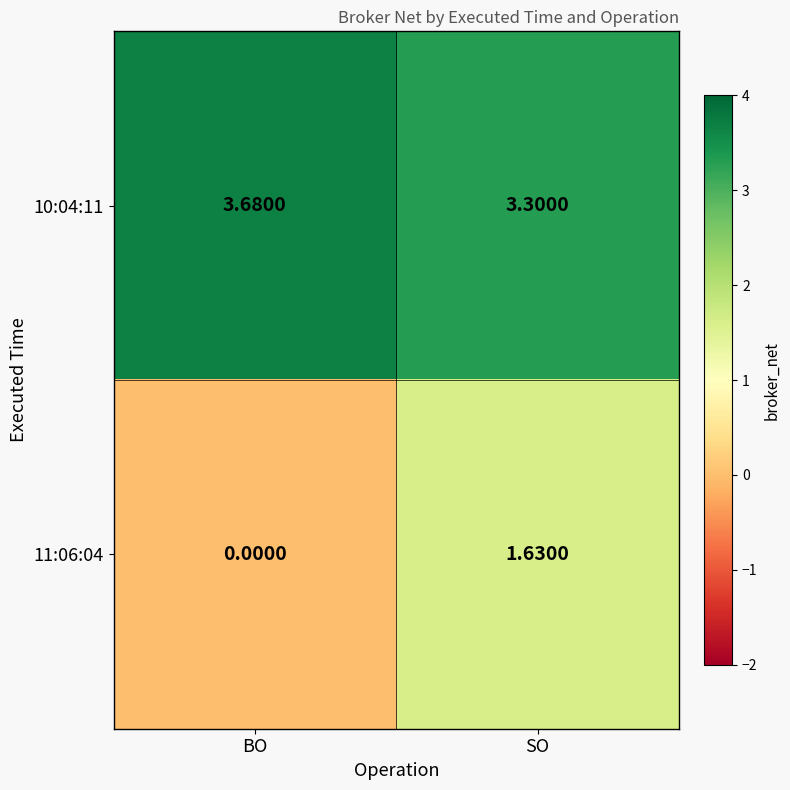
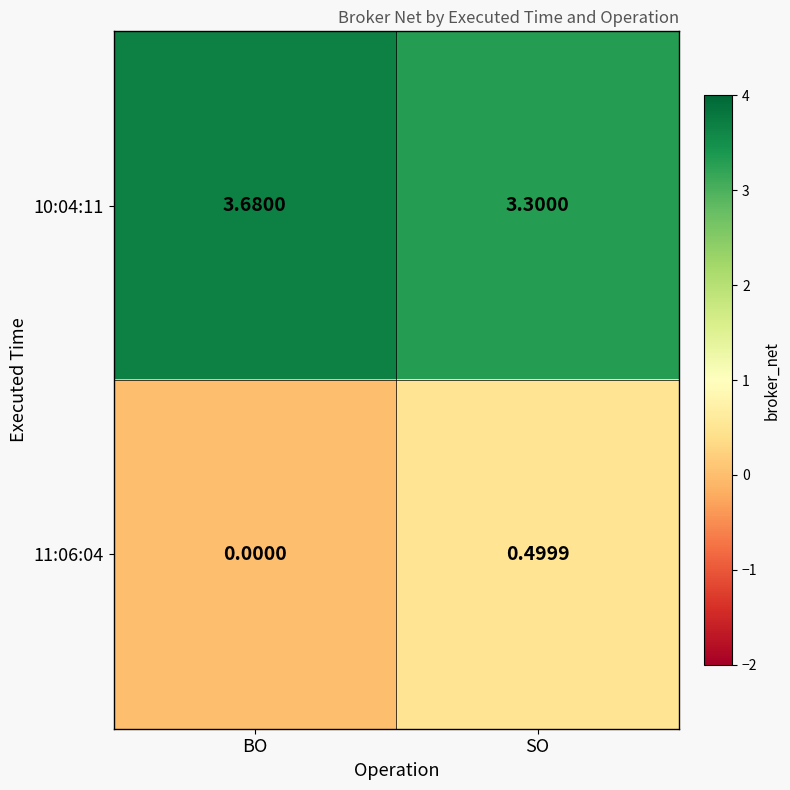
  {
    "10:04:11": {
      "BO": 3.6800,
      "SO": 3.3000
    },
    "11:06:04": {
      "BO": 0.0000,
-     "SO": 1.6300
+     "SO": 0.4999
    }
  }
